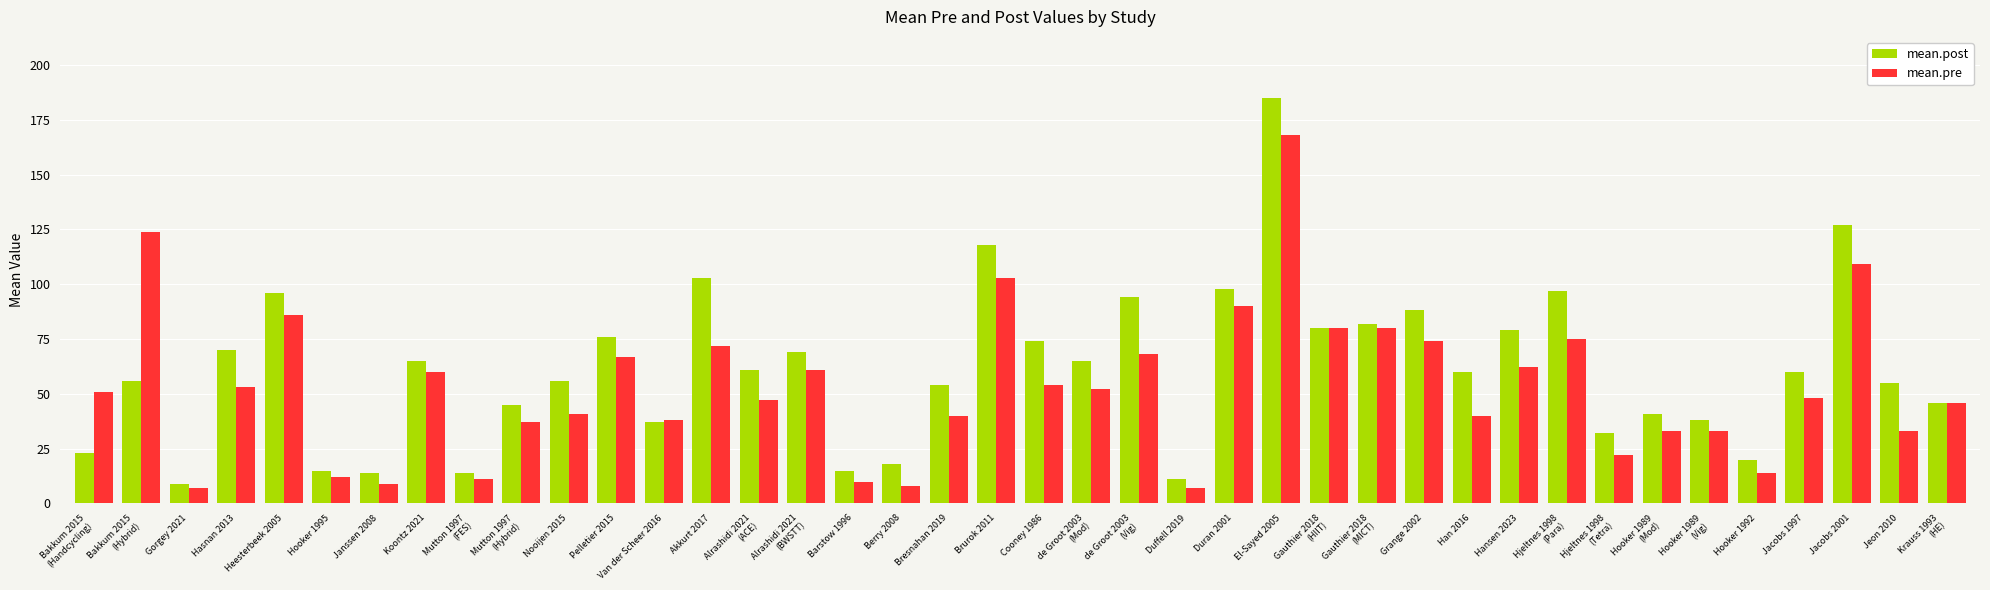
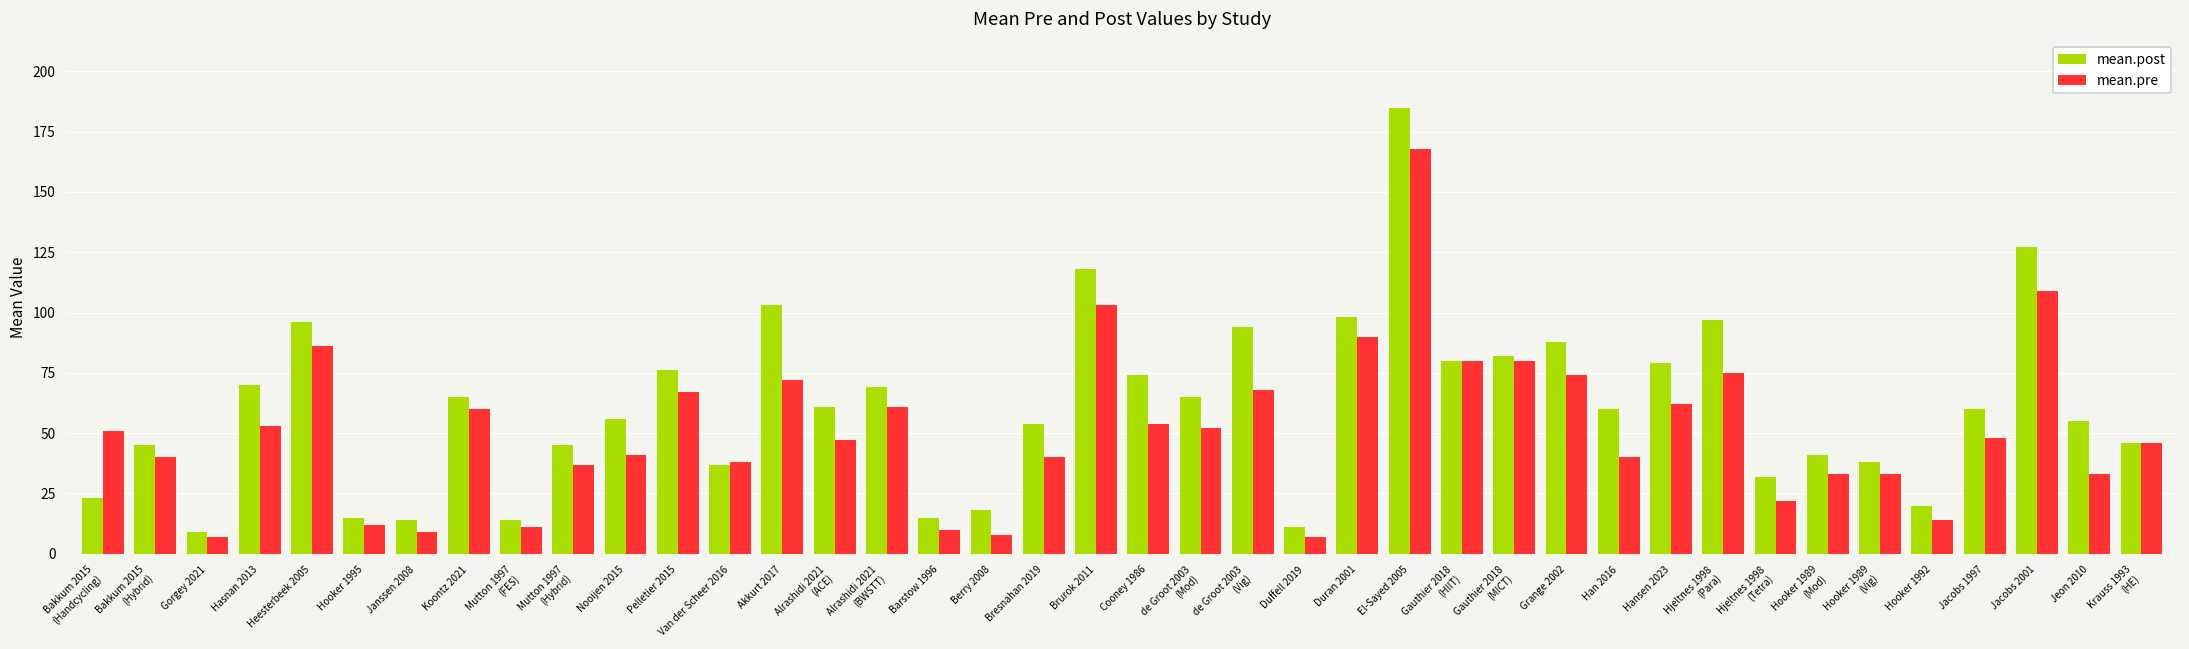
  {
    "mean.post": {
      "Bakkum 2015 (Handcycling)": 23,
-     "Bakkum 2015 (Hybrid)": 56,
+     "Bakkum 2015 (Hybrid)": 45,
      "Gorgey 2021": 9,
      "Hasnan 2013": 70,
      "Heesterbeek 2005": 96,
      "Hooker 1995": 15,
      "Janssen 2008": 14,
      "Koontz 2021": 65,
      "Mutton 1997 (FES)": 14,
      "Mutton 1997 (Hybrid)": 45,
      "Nooijen 2015": 56,
      "Pelletier 2015": 76,
      "Van der Scheer 2016": 37,
      "Akkurt 2017": 103,
      "Alrashidi 2021 (ACE)": 61,
      "Alrashidi 2021 (BWSTT)": 69,
      "Barstow 1996": 15,
      "Berry 2008": 18,
      "Bresnahan 2019": 54,
      "Brurok 2011": 118,
      "Cooney 1986": 74,
      "de Groot 2003 (Mod)": 65,
      "de Groot 2003 (Vig)": 94,
      "Duffell 2019": 11,
      "Duran 2001": 98,
      "El-Sayed 2005": 185,
      "Gauthier 2018 (HIIT)": 80,
      "Gauthier 2018 (MICT)": 82,
      "Grange 2002": 88,
      "Han 2016": 60,
      "Hansen 2023": 79,
      "Hjeltnes 1998 (Para)": 97,
      "Hjeltnes 1998 (Tetra)": 32,
      "Hooker 1989 (Mod)": 41,
      "Hooker 1989 (Vig)": 38,
      "Hooker 1992": 20,
      "Jacobs 1997": 60,
      "Jacobs 2001": 127,
      "Jeon 2010": 55,
      "Krauss 1993 (HE)": 46
    },
    "mean.pre": {
      "Bakkum 2015 (Handcycling)": 51,
-     "Bakkum 2015 (Hybrid)": 124,
+     "Bakkum 2015 (Hybrid)": 40,
      "Gorgey 2021": 7,
      "Hasnan 2013": 53,
      "Heesterbeek 2005": 86,
      "Hooker 1995": 12,
      "Janssen 2008": 9,
      "Koontz 2021": 60,
      "Mutton 1997 (FES)": 11,
      "Mutton 1997 (Hybrid)": 37,
      "Nooijen 2015": 41,
      "Pelletier 2015": 67,
      "Van der Scheer 2016": 38,
      "Akkurt 2017": 72,
      "Alrashidi 2021 (ACE)": 47,
      "Alrashidi 2021 (BWSTT)": 61,
      "Barstow 1996": 10,
      "Berry 2008": 8,
      "Bresnahan 2019": 40,
      "Brurok 2011": 103,
      "Cooney 1986": 54,
      "de Groot 2003 (Mod)": 52,
      "de Groot 2003 (Vig)": 68,
      "Duffell 2019": 7,
      "Duran 2001": 90,
      "El-Sayed 2005": 168,
      "Gauthier 2018 (HIIT)": 80,
      "Gauthier 2018 (MICT)": 80,
      "Grange 2002": 74,
      "Han 2016": 40,
      "Hansen 2023": 62,
      "Hjeltnes 1998 (Para)": 75,
      "Hjeltnes 1998 (Tetra)": 22,
      "Hooker 1989 (Mod)": 33,
      "Hooker 1989 (Vig)": 33,
      "Hooker 1992": 14,
      "Jacobs 1997": 48,
      "Jacobs 2001": 109,
      "Jeon 2010": 33,
      "Krauss 1993 (HE)": 46
    }
  }
